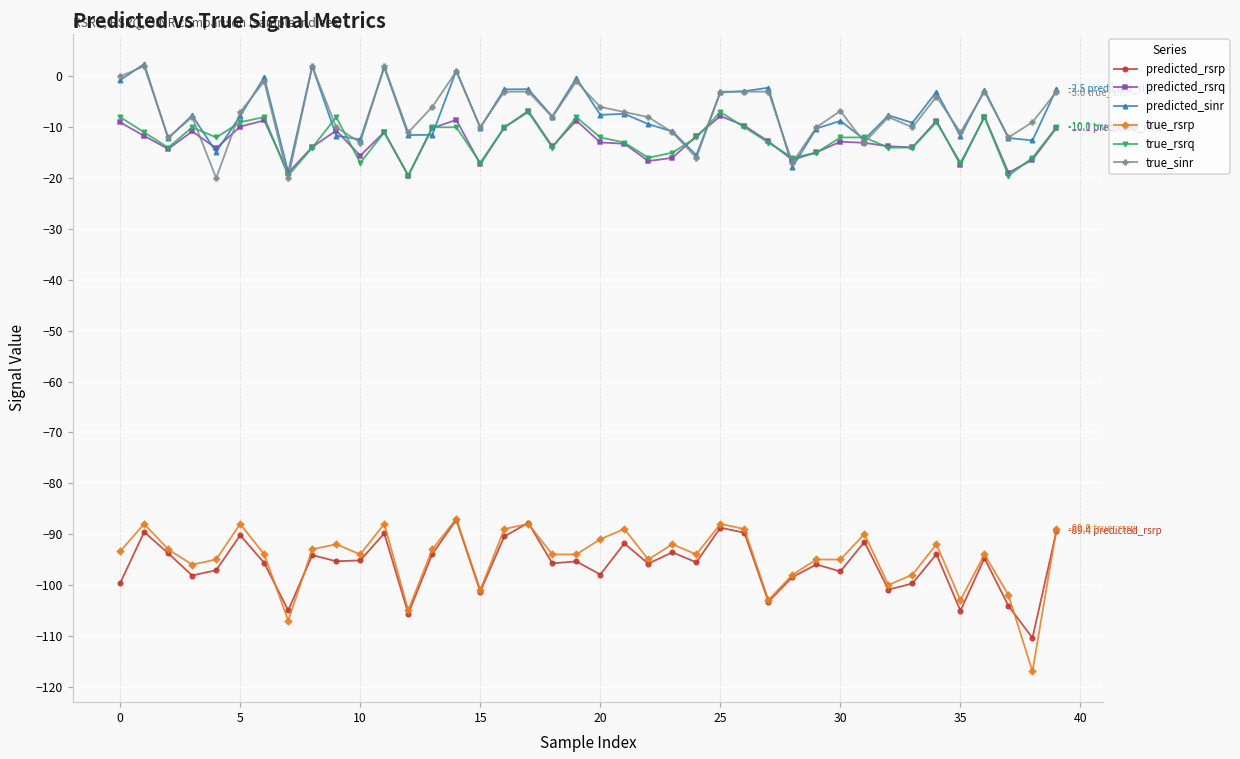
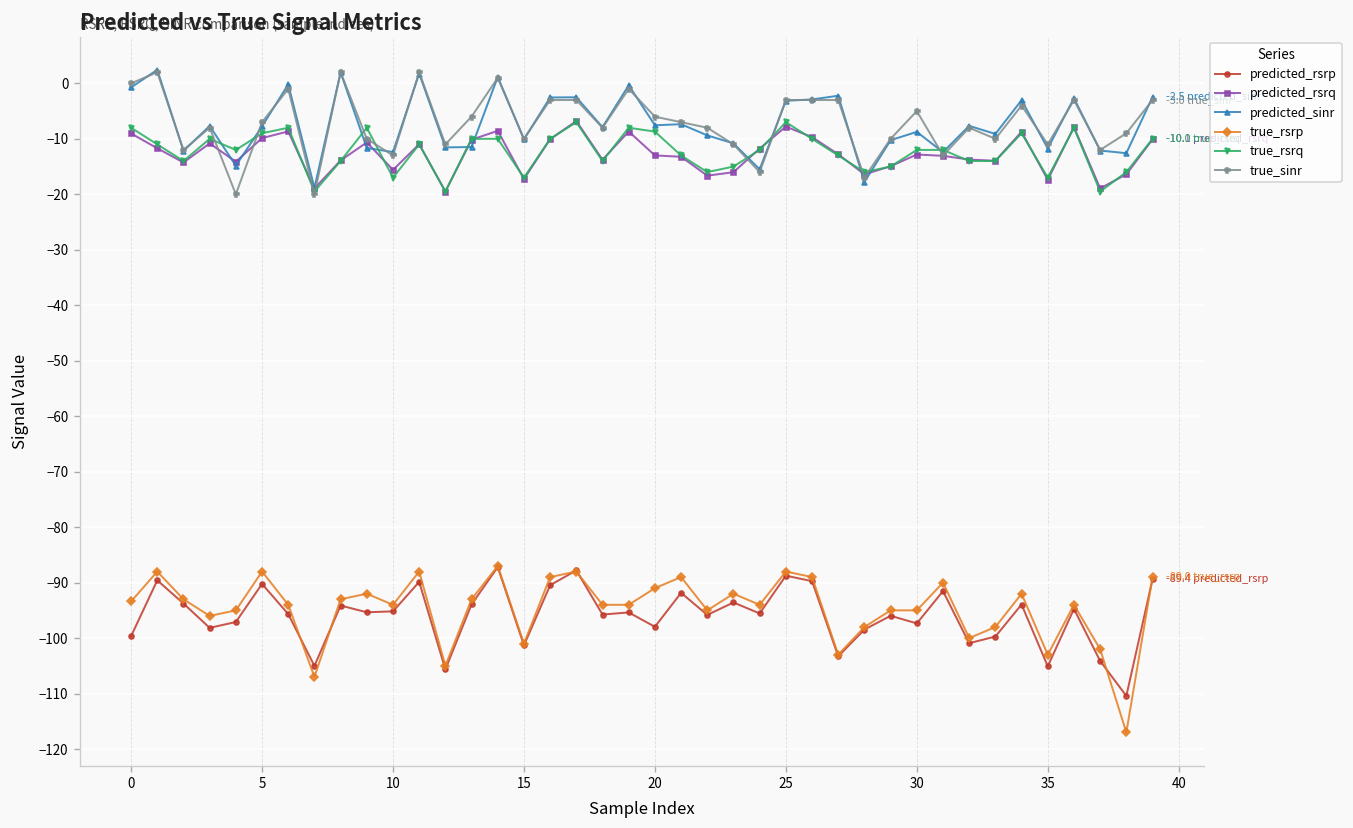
  {
    "predicted_rsrp": {
      "0": -100,
      "5": -90,
      "10": -95,
      "20": -98,
      "25": -89,
      "30": -97,
      "35": -105
    },
    "predicted_rsrq": {
      "0": -9,
      "5": -10,
      "10": -16,
      "20": -13,
      "25": -8,
      "30": -13
    },
    "predicted_sinr": {
      "0": -1,
      "5": -8,
      "10": -12,
      "20": -8,
      "30": -9,
      "35": -12
    },
    "true_rsrp": {
      "0": -93,
      "5": -88,
      "10": -94,
      "20": -91,
      "25": -88,
      "30": -95,
      "35": -103
    },
    "true_rsrq": {
      "0": -8,
      "5": -9,
      "10": -17,
-     "20": -12,
+     "20": -9,
      "25": -7,
      "30": -12
    },
    "true_sinr": {
      "0": 0,
      "5": -7,
      "10": -13,
      "20": -6,
-     "30": -7,
+     "30": -5,
      "35": -11
    }
  }
